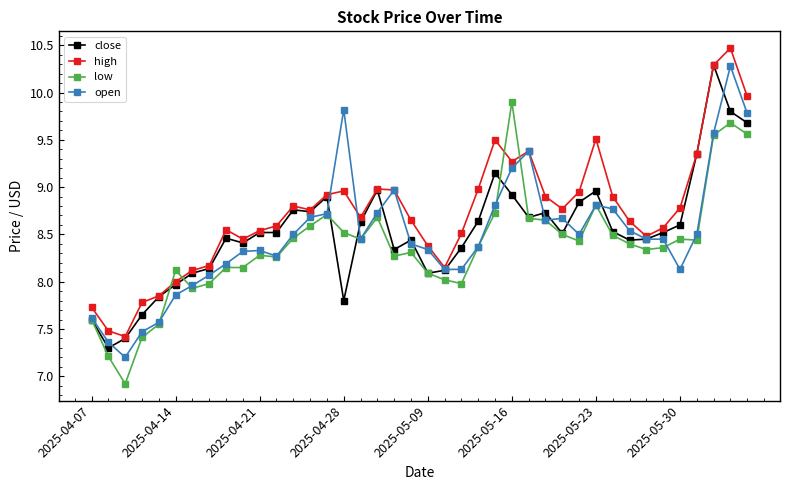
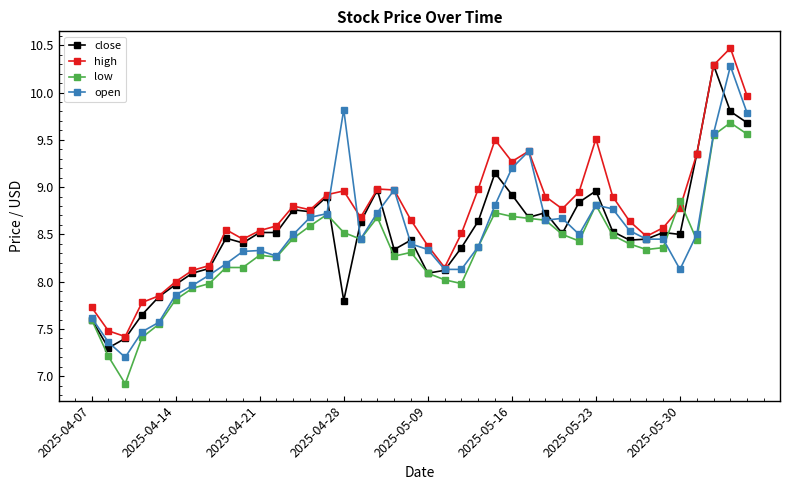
  {
    "close": {
      "2025-04-14": 8.0,
      "2025-04-28": 7.8,
      "2025-05-16": 8.9,
      "2025-05-23": 9.0,
-     "2025-05-30": 8.6
+     "2025-05-30": 8.5
    },
    "high": {
      "2025-04-07": 7.7,
      "2025-04-14": 8.0,
      "2025-04-28": 9.0,
      "2025-05-09": 8.4,
      "2025-05-16": 9.3,
      "2025-05-23": 9.5,
      "2025-05-30": 8.8
    },
    "low": {
-     "2025-04-14": 8.1,
+     "2025-04-14": 7.8,
      "2025-04-21": 8.3,
      "2025-04-28": 8.5,
-     "2025-05-16": 9.9,
-     "2025-05-30": 8.5
+     "2025-05-16": 8.7,
+     "2025-05-30": 8.9
    },
    "open": {
      "2025-04-14": 7.9,
      "2025-04-21": 8.3,
      "2025-04-28": 9.8,
      "2025-05-09": 8.3,
      "2025-05-16": 9.2,
      "2025-05-30": 8.1
    }
  }
